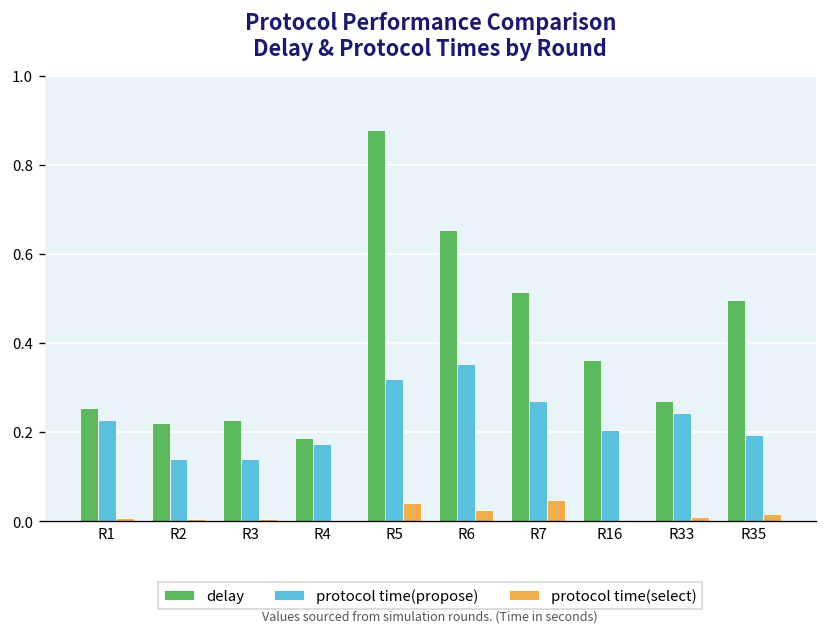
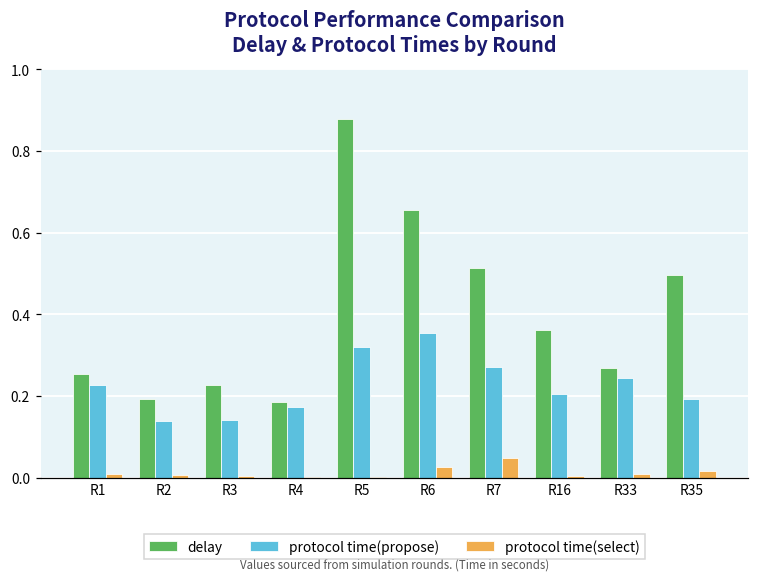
  {
    "delay": {
      "R1": 0.25,
-     "R2": 0.22,
+     "R2": 0.19,
      "R3": 0.23,
      "R4": 0.19,
      "R5": 0.88,
      "R6": 0.66,
      "R7": 0.51,
      "R16": 0.36,
      "R33": 0.27,
      "R35": 0.50
    },
    "protocol time(propose)": {
      "R1": 0.23,
      "R2": 0.14,
      "R3": 0.14,
      "R4": 0.17,
      "R5": 0.32,
      "R6": 0.35,
      "R7": 0.27,
      "R16": 0.21,
      "R33": 0.24,
      "R35": 0.19
    },
    "protocol time(select)": {
      "R1": 0.01,
-     "R5": 0.04,
+     "R5": 0.00,
      "R6": 0.03,
      "R7": 0.05,
      "R33": 0.01,
      "R35": 0.02
    }
  }
